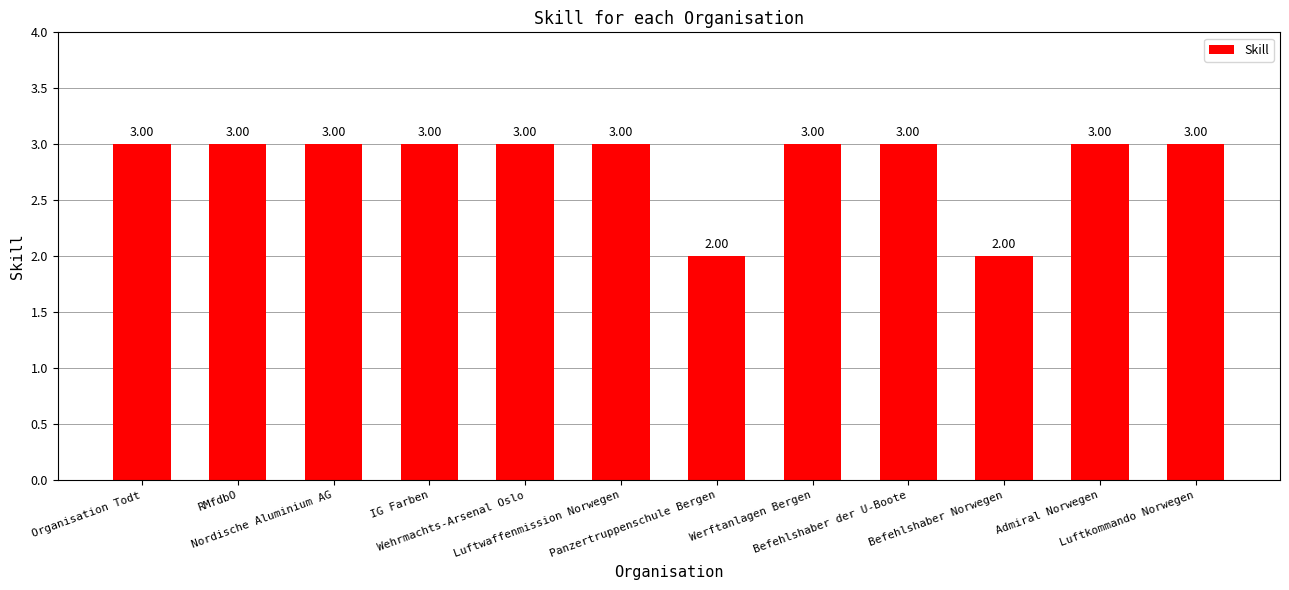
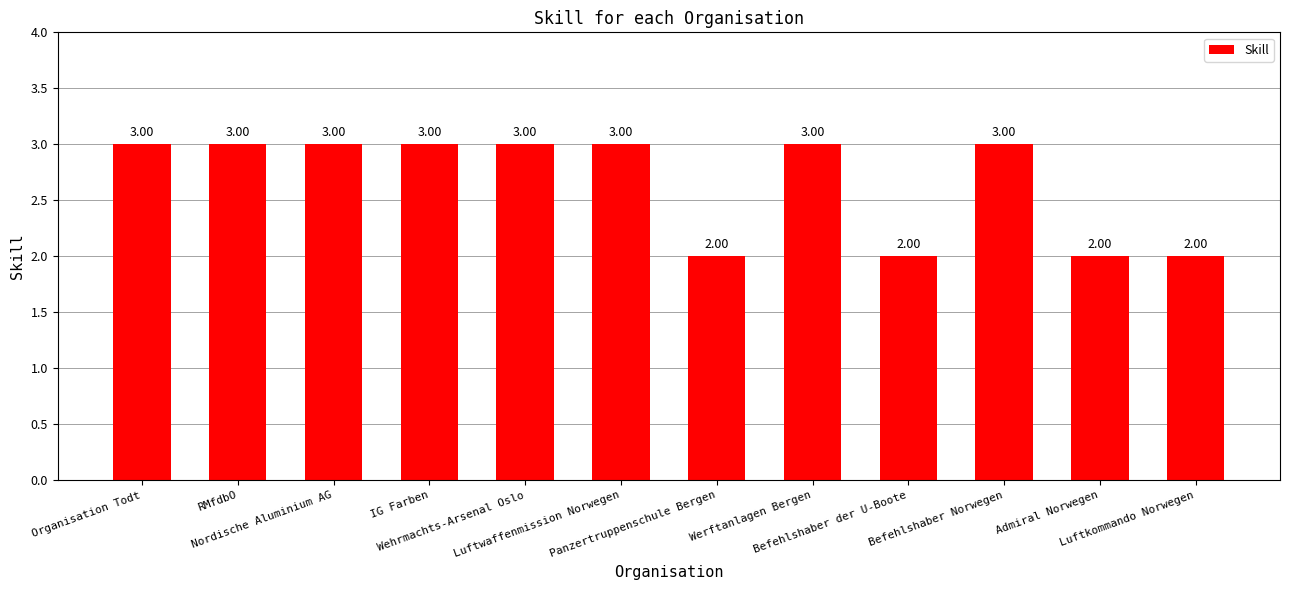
  {
    "Organisation Todt": 3.00,
    "RMfdbO": 3.00,
    "Nordische Aluminium AG": 3.00,
    "IG Farben": 3.00,
    "Wehrmachts-Arsenal Oslo": 3.00,
    "Luftwaffenmission Norwegen": 3.00,
    "Panzertruppenschule Bergen": 2.00,
    "Werftanlagen Bergen": 3.00,
-   "Befehlshaber der U-Boote": 3.00,
-   "Befehlshaber Norwegen": 2.00,
-   "Admiral Norwegen": 3.00,
-   "Luftkommando Norwegen": 3.00
+   "Befehlshaber der U-Boote": 2.00,
+   "Befehlshaber Norwegen": 3.00,
+   "Admiral Norwegen": 2.00,
+   "Luftkommando Norwegen": 2.00
  }
